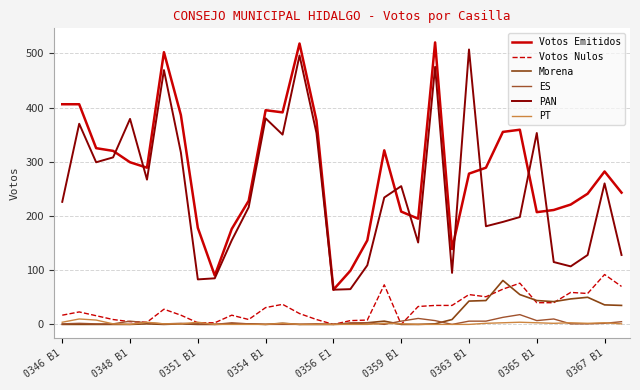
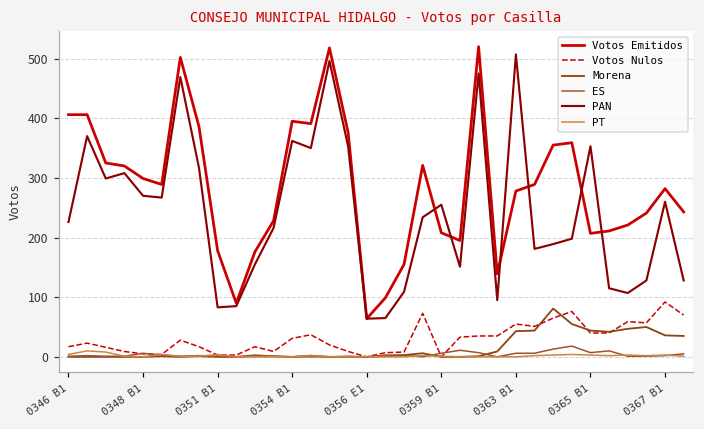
  {
    "PAN": {
      "0346 B1": 230,
-     "0348 B1": 380,
+     "0348 B1": 270,
      "0351 B1": 80,
-     "0354 B1": 380,
+     "0354 B1": 360,
      "0359 B1": 260,
      "0363 B1": 510,
      "0365 B1": 350,
      "0367 B1": 260
    },
    "PT": {
      "0363 B1": 0
    }
  }
